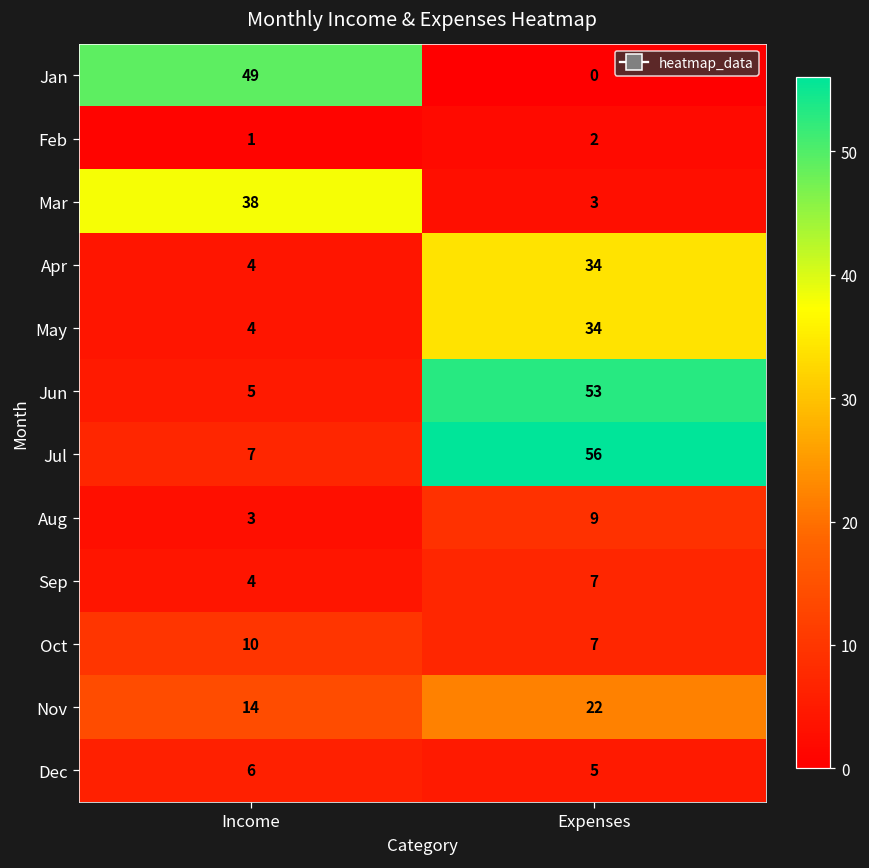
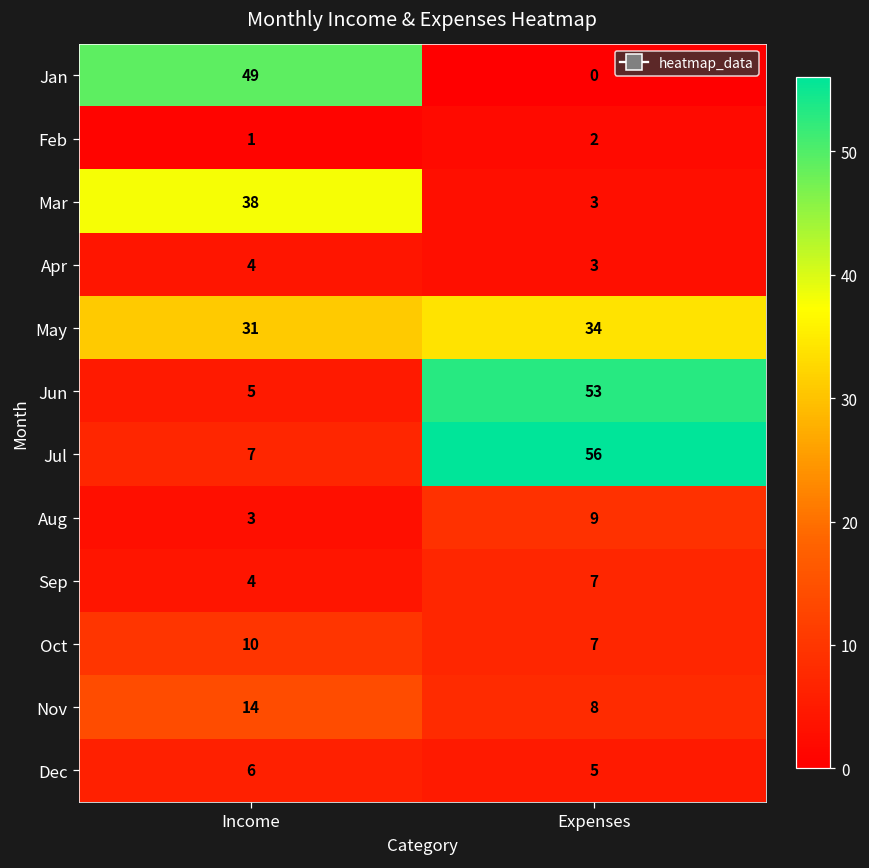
  {
    "Jan": {
      "Income": 49,
      "Expenses": 0
    },
    "Feb": {
      "Income": 1,
      "Expenses": 2
    },
    "Mar": {
      "Income": 38,
      "Expenses": 3
    },
    "Apr": {
      "Income": 4,
-     "Expenses": 34
+     "Expenses": 3
    },
    "May": {
-     "Income": 4,
+     "Income": 31,
      "Expenses": 34
    },
    "Jun": {
      "Income": 5,
      "Expenses": 53
    },
    "Jul": {
      "Income": 7,
      "Expenses": 56
    },
    "Aug": {
      "Income": 3,
      "Expenses": 9
    },
    "Sep": {
      "Income": 4,
      "Expenses": 7
    },
    "Oct": {
      "Income": 10,
      "Expenses": 7
    },
    "Nov": {
      "Income": 14,
-     "Expenses": 22
+     "Expenses": 8
    },
    "Dec": {
      "Income": 6,
      "Expenses": 5
    }
  }
